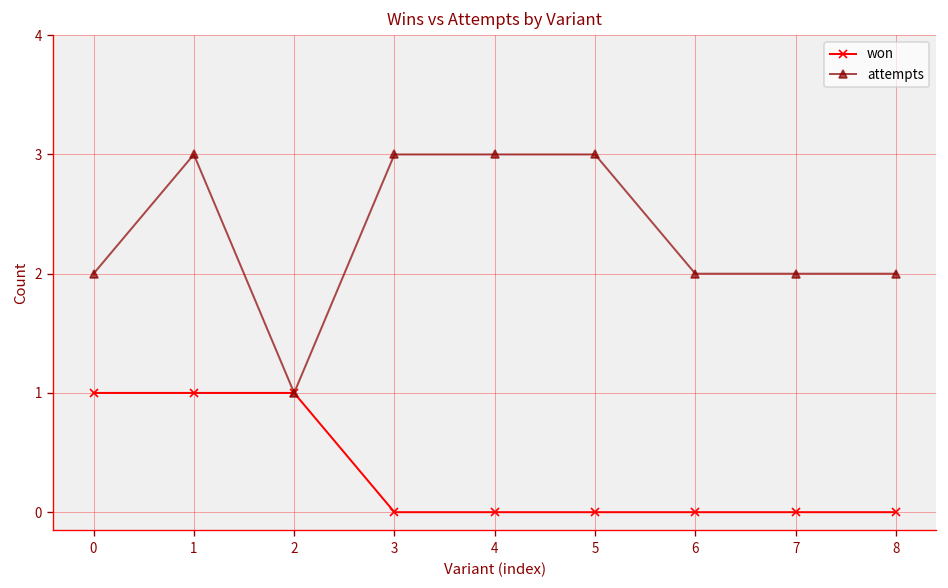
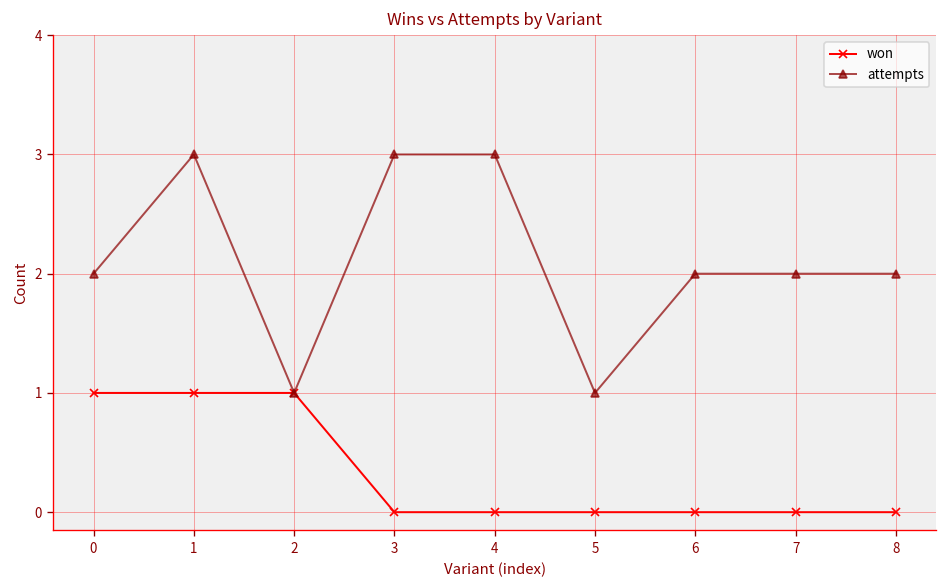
  {
    "won": {
      "0": 1,
      "1": 1,
      "3": 0,
      "4": 0,
      "5": 0,
      "6": 0,
      "7": 0,
      "8": 0
    },
    "attempts": {
      "0": 2,
      "1": 3,
      "3": 3,
      "4": 3,
-     "5": 3,
+     "5": 1,
      "6": 2,
      "7": 2,
      "8": 2
    }
  }
